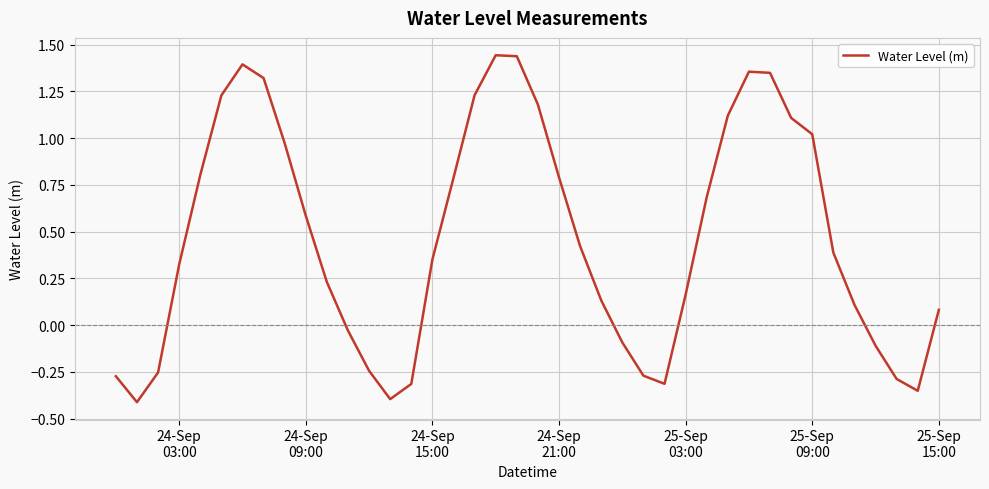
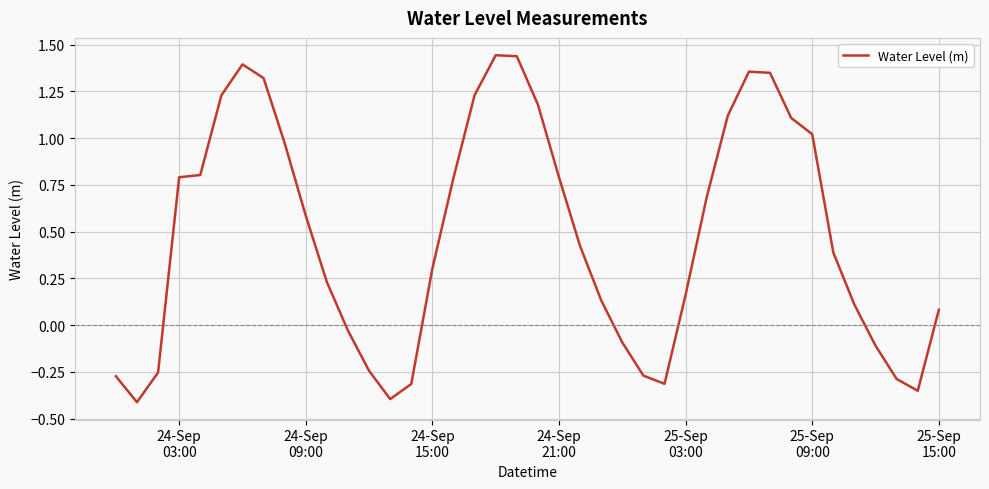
  {
-   "24-Sep 03:00": 0.32,
+   "24-Sep 03:00": 0.79,
    "24-Sep 09:00": 0.59,
-   "24-Sep 15:00": 0.35,
+   "24-Sep 15:00": 0.30,
    "24-Sep 21:00": 0.79,
    "25-Sep 03:00": 0.16,
    "25-Sep 09:00": 1.02,
    "25-Sep 15:00": 0.08
  }
